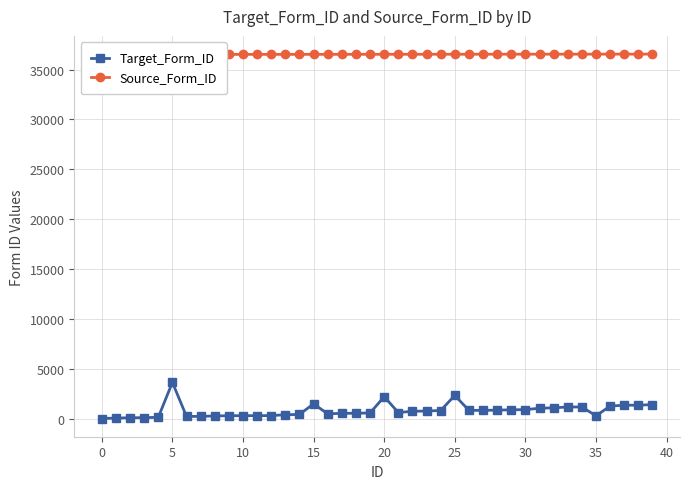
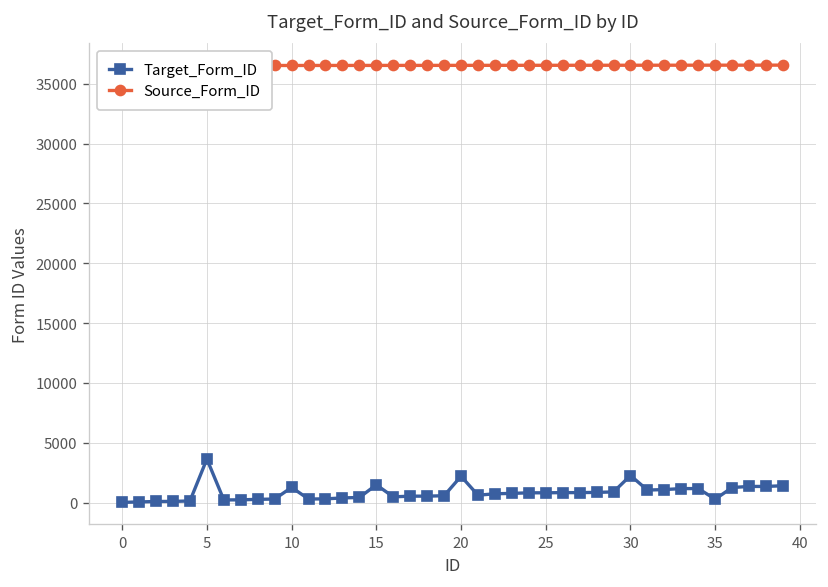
  {
    "Target_Form_ID": {
      "0": 0,
      "5": 4000,
-     "10": 0,
+     "10": 1000,
      "15": 1000,
      "20": 2000,
-     "25": 2000,
-     "30": 1000,
+     "25": 1000,
+     "30": 2000,
      "35": 0
    },
    "Source_Form_ID": {
      "10": 37000,
      "15": 37000,
      "20": 37000,
      "25": 37000,
      "30": 37000,
      "35": 37000
    }
  }
